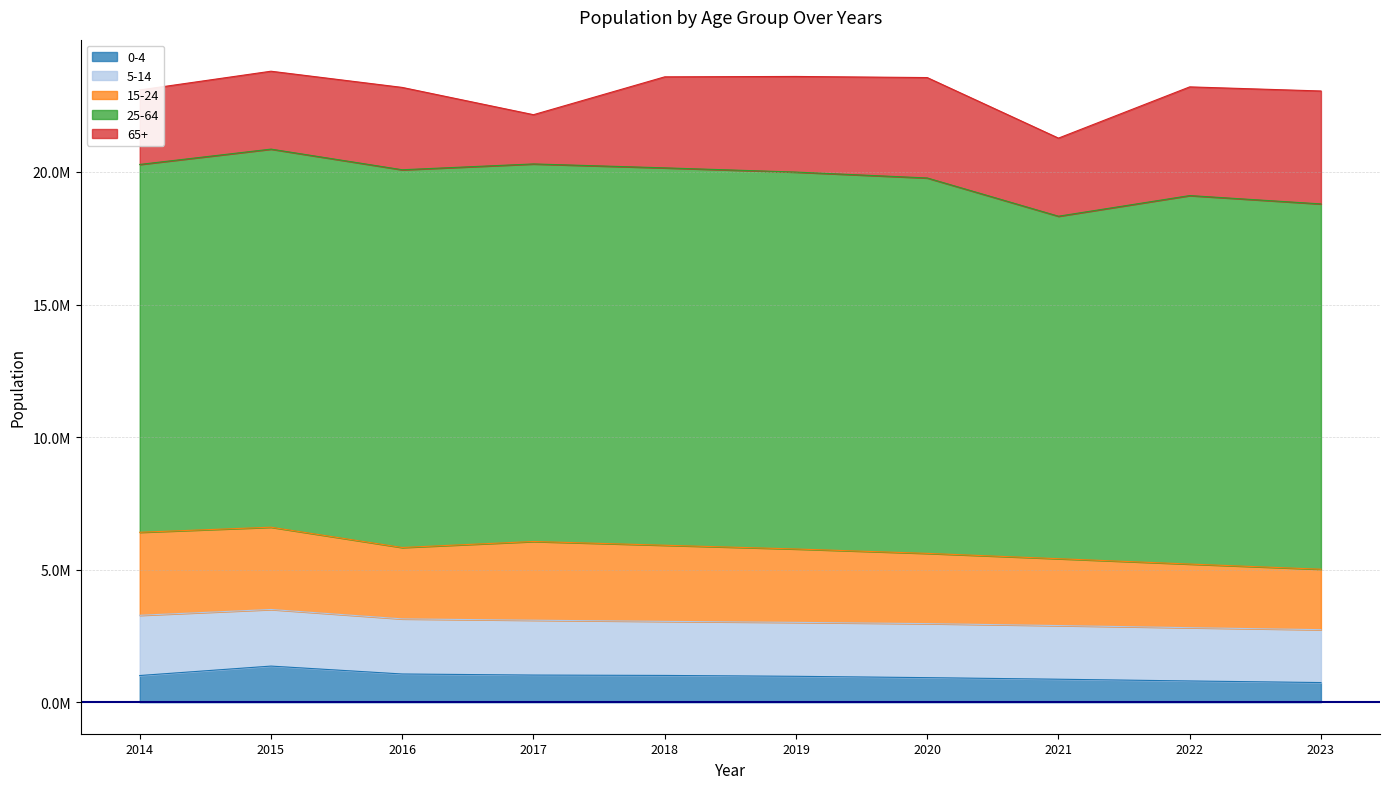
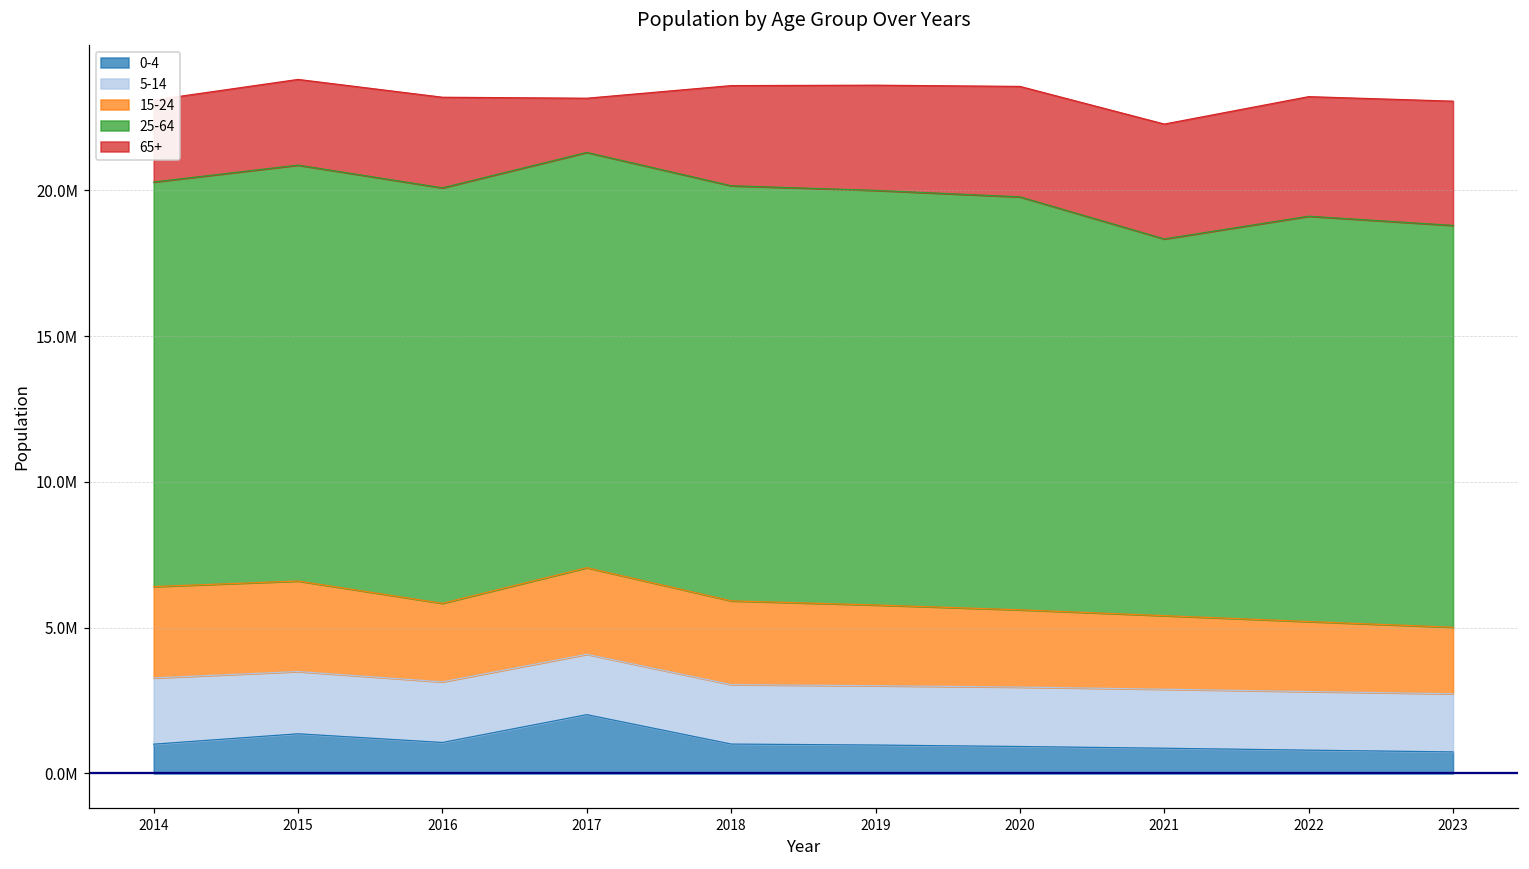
  {
    "0-4": {
      "2014": 1000000,
      "2015": 1400000,
      "2016": 1100000,
-     "2017": 1000000,
+     "2017": 2000000,
      "2018": 1000000,
      "2019": 1000000,
      "2020": 900000,
      "2021": 900000,
      "2022": 800000,
      "2023": 700000
    },
    "5-14": {
      "2014": 2300000,
      "2015": 2100000,
      "2016": 2100000,
      "2017": 2100000,
      "2018": 2000000,
      "2019": 2000000,
      "2020": 2000000,
      "2021": 2000000,
      "2022": 2000000,
      "2023": 2000000
    },
    "15-24": {
      "2014": 3100000,
      "2015": 3100000,
      "2016": 2700000,
      "2017": 3000000,
      "2018": 2900000,
      "2019": 2800000,
      "2020": 2600000,
      "2021": 2500000,
      "2022": 2400000,
      "2023": 2300000
    },
    "25-64": {
      "2014": 13900000,
      "2015": 14300000,
      "2016": 14200000,
      "2017": 14200000,
      "2018": 14200000,
      "2019": 14200000,
      "2020": 14200000,
      "2021": 12900000,
      "2022": 13900000,
      "2023": 13800000
    },
    "65+": {
      "2015": 2900000,
      "2016": 3100000,
      "2017": 1900000,
      "2018": 3400000,
      "2019": 3600000,
      "2020": 3800000,
-     "2021": 2900000,
+     "2021": 3900000,
      "2022": 4100000,
      "2023": 4300000
    }
  }
